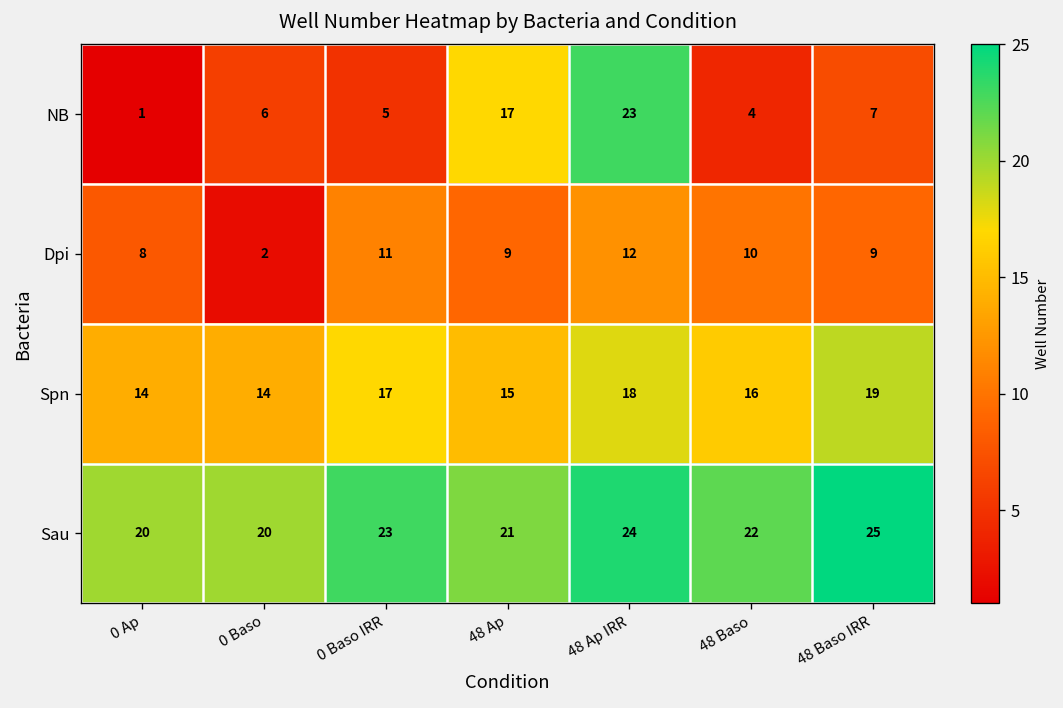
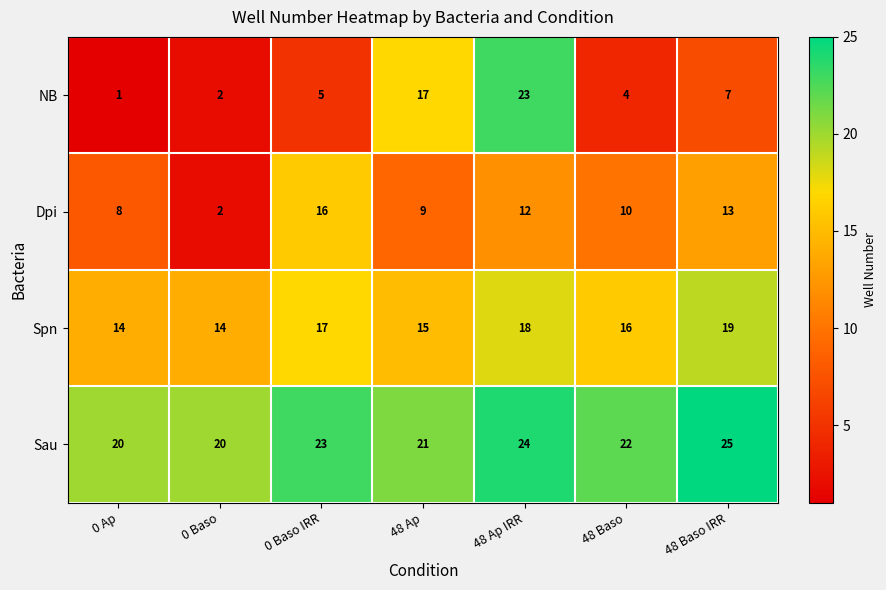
  {
    "NB": {
      "0 Ap": 1,
-     "0 Baso": 6,
+     "0 Baso": 2,
      "0 Baso IRR": 5,
      "48 Ap": 17,
      "48 Ap IRR": 23,
      "48 Baso": 4,
      "48 Baso IRR": 7
    },
    "Dpi": {
      "0 Ap": 8,
      "0 Baso": 2,
-     "0 Baso IRR": 11,
+     "0 Baso IRR": 16,
      "48 Ap": 9,
      "48 Ap IRR": 12,
      "48 Baso": 10,
-     "48 Baso IRR": 9
+     "48 Baso IRR": 13
    },
    "Spn": {
      "0 Ap": 14,
      "0 Baso": 14,
      "0 Baso IRR": 17,
      "48 Ap": 15,
      "48 Ap IRR": 18,
      "48 Baso": 16,
      "48 Baso IRR": 19
    },
    "Sau": {
      "0 Ap": 20,
      "0 Baso": 20,
      "0 Baso IRR": 23,
      "48 Ap": 21,
      "48 Ap IRR": 24,
      "48 Baso": 22,
      "48 Baso IRR": 25
    }
  }
